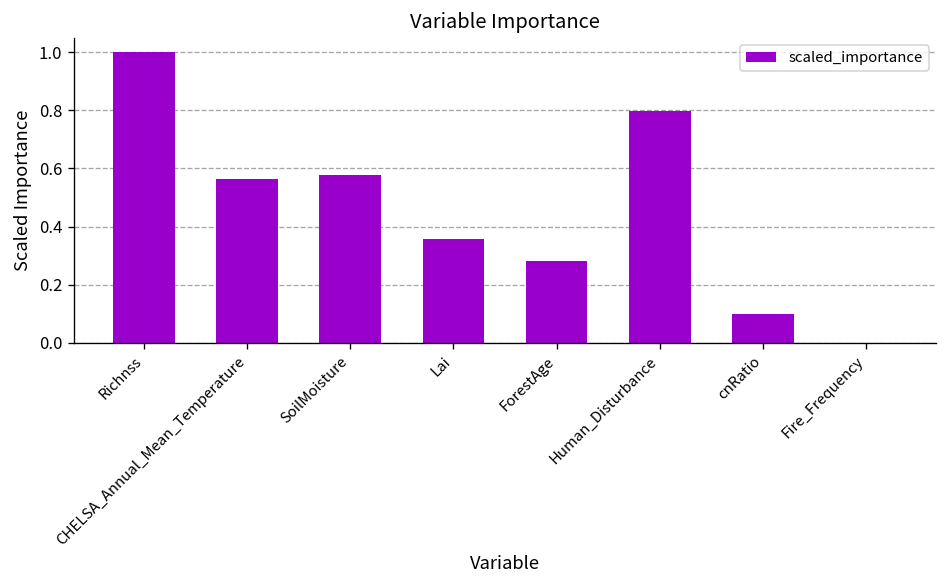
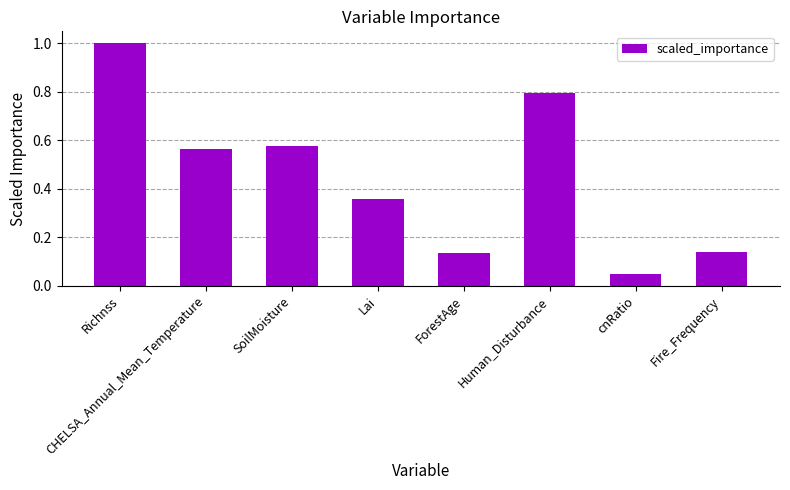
  {
    "Richnss": 1.00,
    "CHELSA_Annual_Mean_Temperature": 0.56,
    "SoilMoisture": 0.58,
    "Lai": 0.36,
-   "ForestAge": 0.28,
+   "ForestAge": 0.14,
    "Human_Disturbance": 0.80,
-   "cnRatio": 0.10,
-   "Fire_Frequency": 0.00
+   "cnRatio": 0.05,
+   "Fire_Frequency": 0.14
  }
